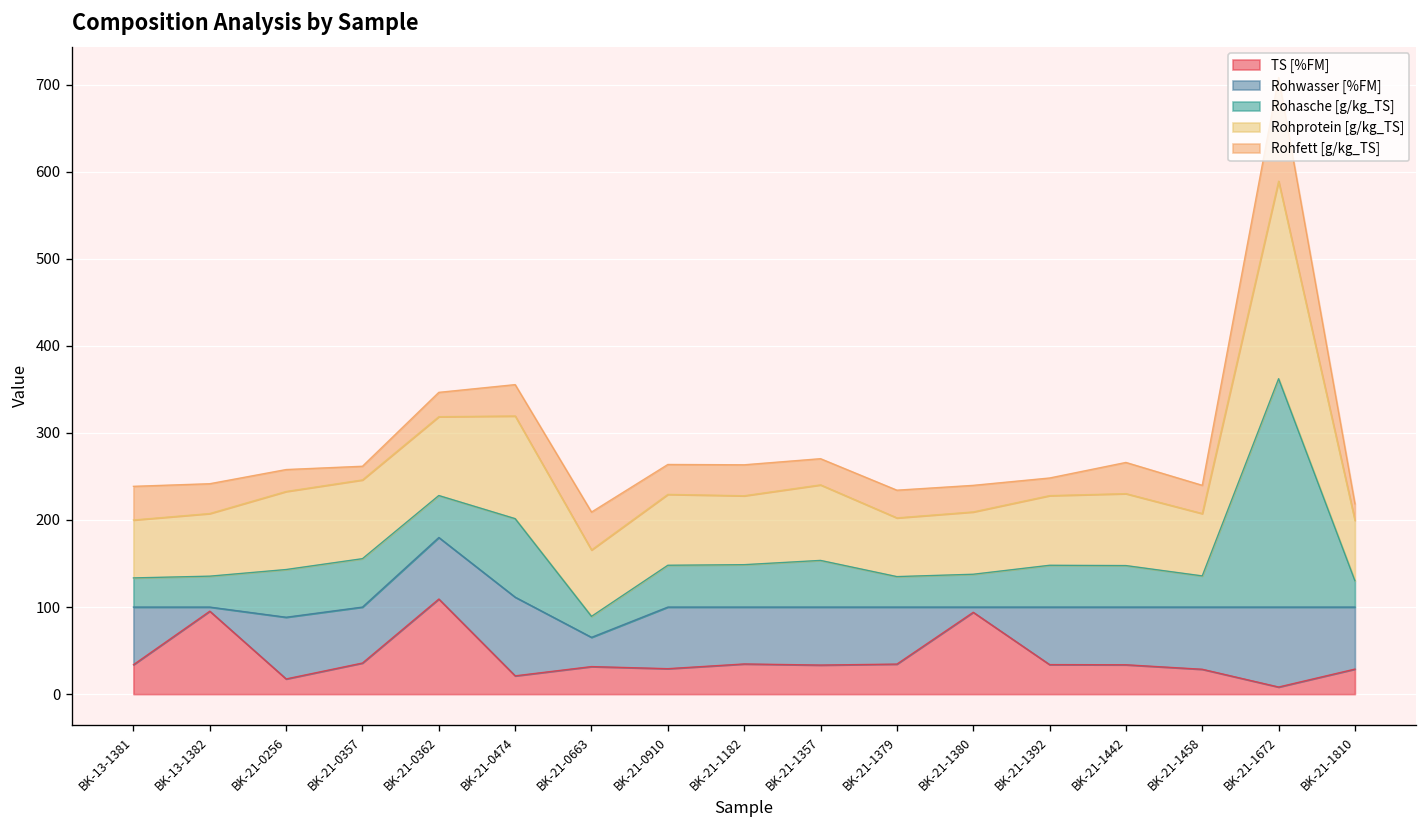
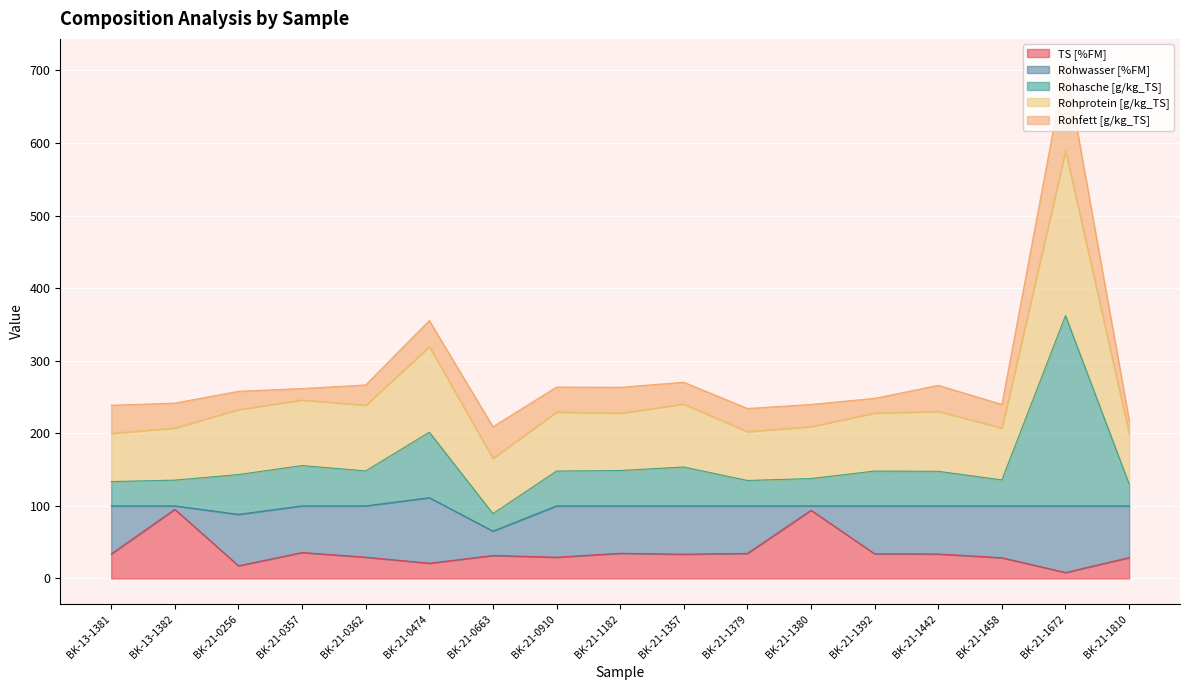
  {
    "TS [%FM]": {
      "BK-13-1381": 30,
      "BK-13-1382": 100,
      "BK-21-0256": 20,
      "BK-21-0357": 40,
-     "BK-21-0362": 110,
+     "BK-21-0362": 30,
      "BK-21-0474": 20,
      "BK-21-0663": 30,
      "BK-21-0910": 30,
      "BK-21-1182": 30,
      "BK-21-1357": 30,
      "BK-21-1379": 30,
      "BK-21-1380": 90,
      "BK-21-1392": 30,
      "BK-21-1442": 30,
      "BK-21-1458": 30,
      "BK-21-1672": 10,
      "BK-21-1810": 30
    }
  }
